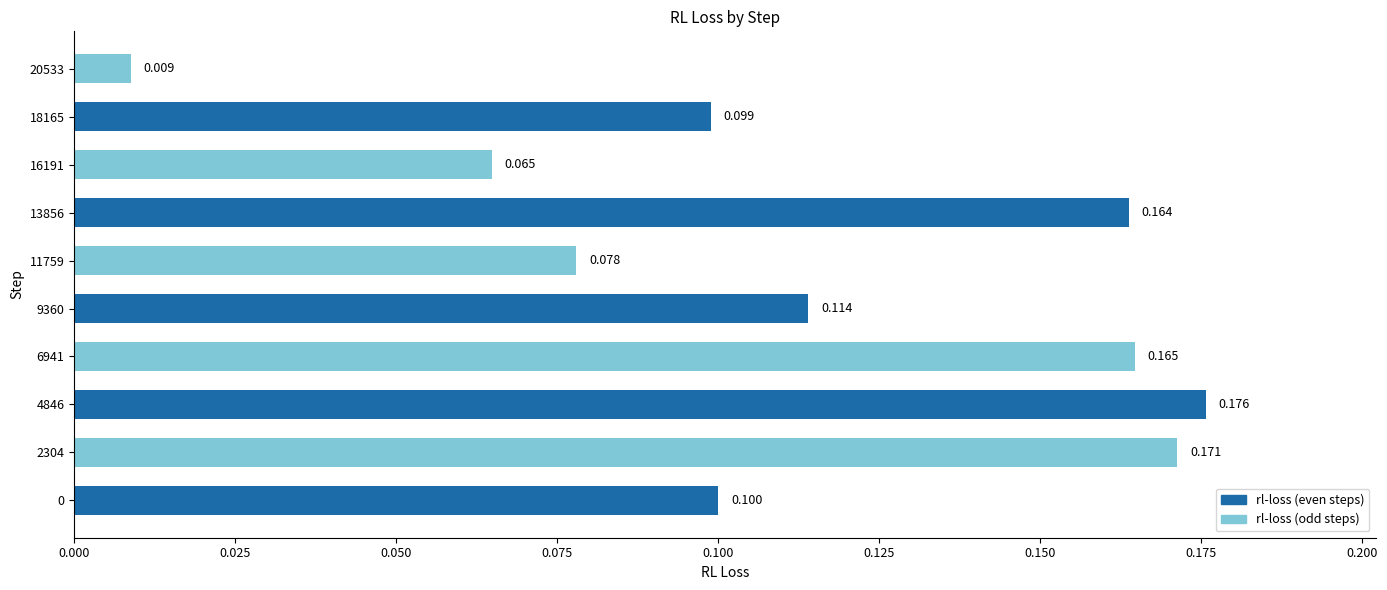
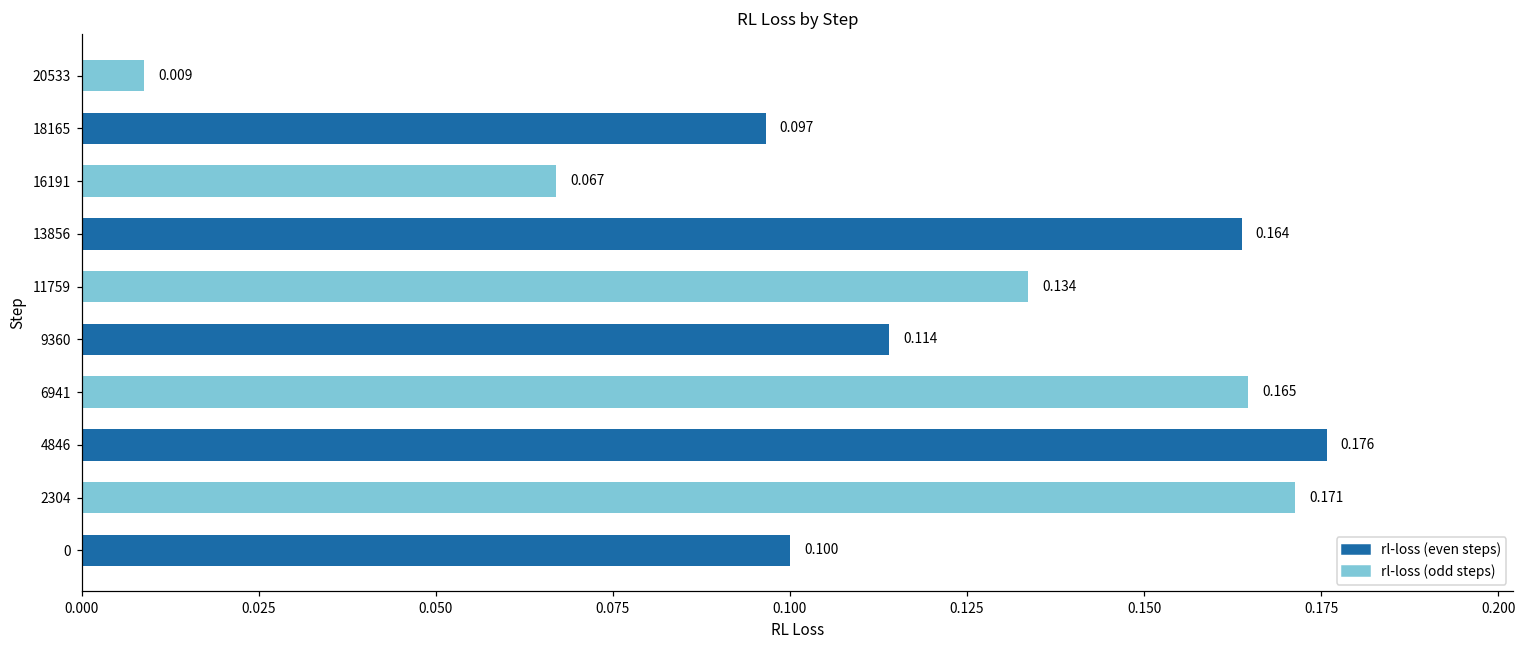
  {
    "20533": 0.009,
-   "18165": 0.099,
-   "16191": 0.065,
+   "18165": 0.097,
+   "16191": 0.067,
    "13856": 0.164,
-   "11759": 0.078,
+   "11759": 0.134,
    "9360": 0.114,
    "6941": 0.165,
    "4846": 0.176,
    "2304": 0.171,
    "0": 0.100
  }
